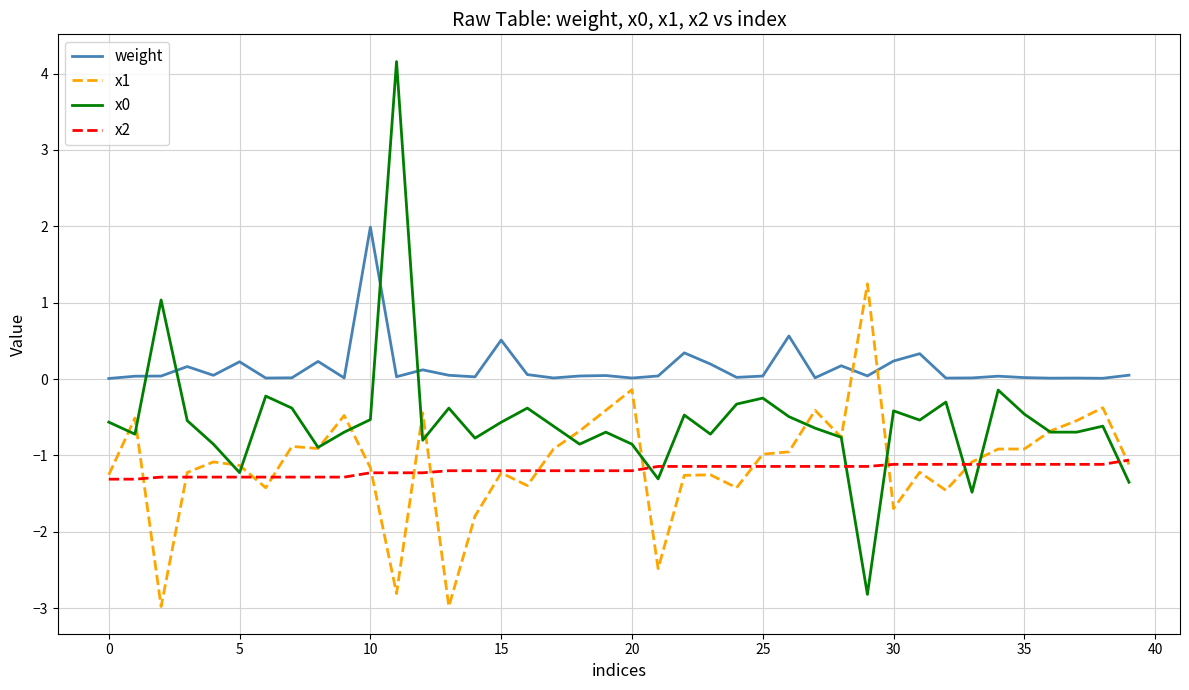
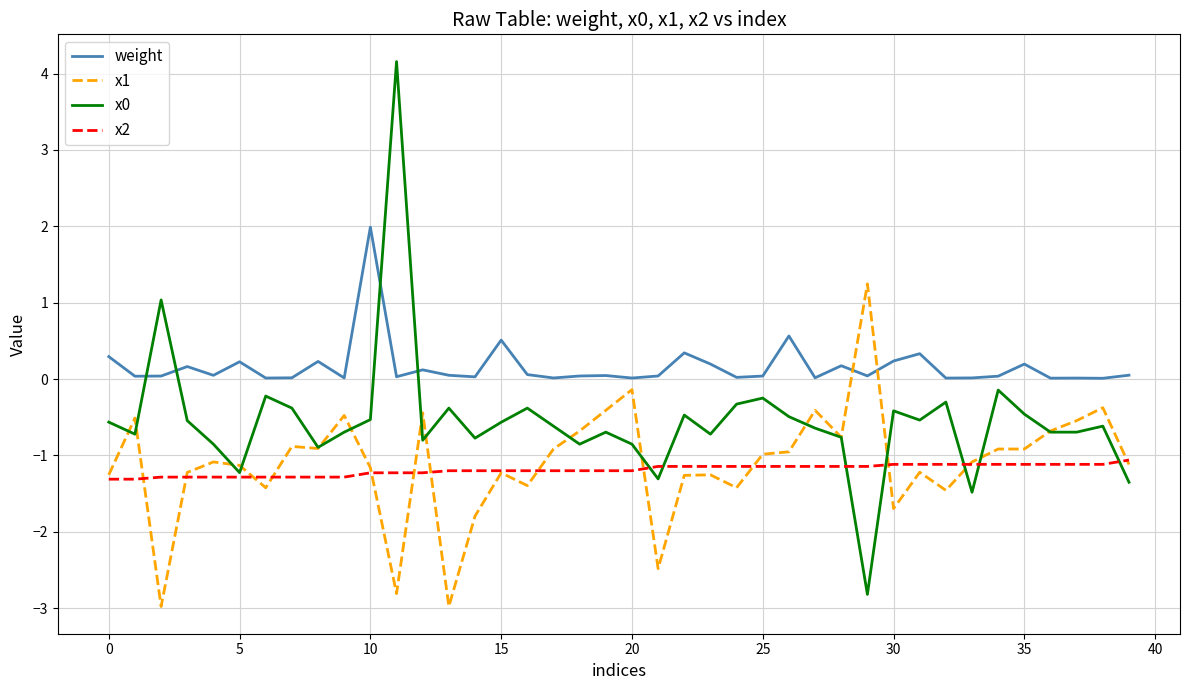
  {
    "weight": {
-     "0": 0.0,
+     "0": 0.3,
      "5": 0.2,
      "10": 2.0,
      "15": 0.5,
      "20": 0.0,
      "25": 0.0,
      "30": 0.2,
-     "35": 0.0
+     "35": 0.2
    },
    "x1": {
      "0": -1.3,
      "5": -1.1,
      "10": -1.2,
      "20": -0.1,
      "25": -1.0,
      "30": -1.7,
      "35": -0.9
    },
    "x0": {
      "0": -0.6,
      "5": -1.2,
      "10": -0.5,
      "15": -0.6,
      "20": -0.9,
      "25": -0.2,
      "30": -0.4,
      "35": -0.5
    },
    "x2": {
      "0": -1.3,
      "5": -1.3,
      "10": -1.2,
      "20": -1.2,
      "25": -1.1,
      "30": -1.1,
      "35": -1.1
    }
  }
